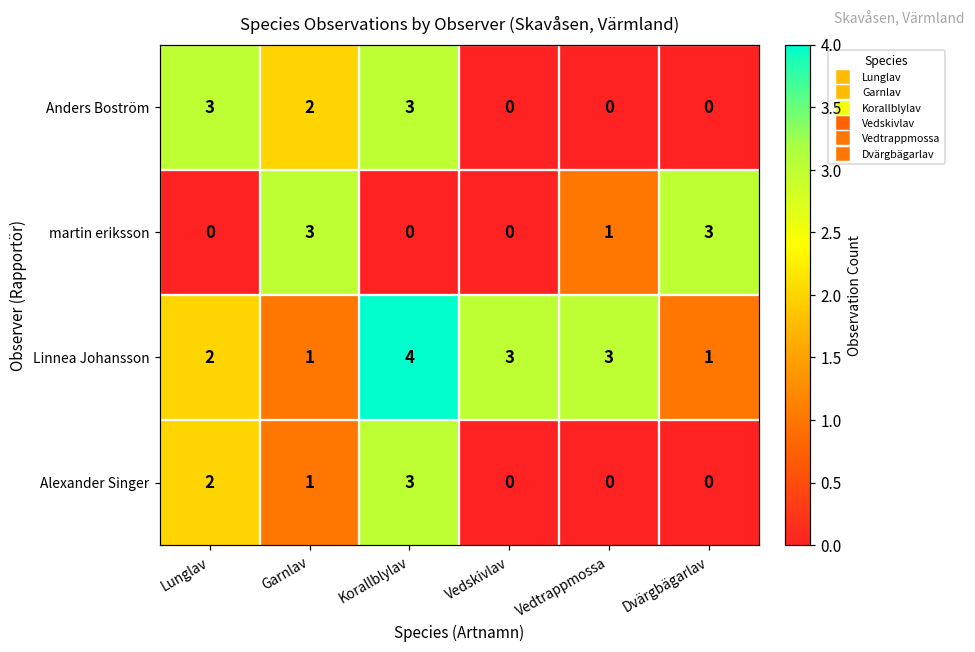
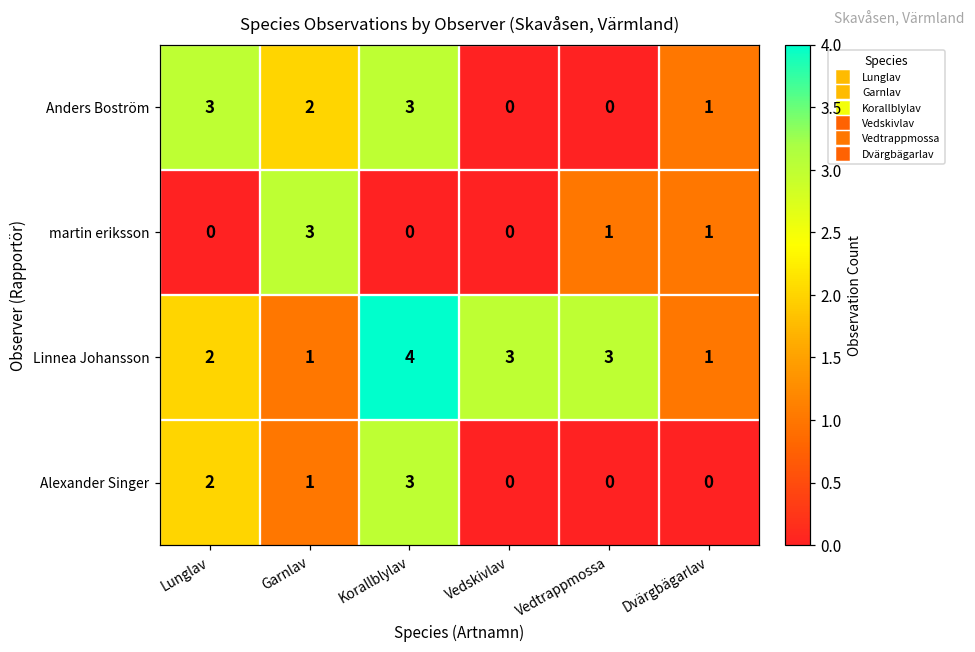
  {
    "Anders Boström": {
      "Lunglav": 3,
      "Garnlav": 2,
      "Korallblylav": 3,
      "Vedskivlav": 0,
      "Vedtrappmossa": 0,
-     "Dvärgbägarlav": 0
+     "Dvärgbägarlav": 1
    },
    "martin eriksson": {
      "Lunglav": 0,
      "Garnlav": 3,
      "Korallblylav": 0,
      "Vedskivlav": 0,
      "Vedtrappmossa": 1,
-     "Dvärgbägarlav": 3
+     "Dvärgbägarlav": 1
    },
    "Linnea Johansson": {
      "Lunglav": 2,
      "Garnlav": 1,
      "Korallblylav": 4,
      "Vedskivlav": 3,
      "Vedtrappmossa": 3,
      "Dvärgbägarlav": 1
    },
    "Alexander Singer": {
      "Lunglav": 2,
      "Garnlav": 1,
      "Korallblylav": 3,
      "Vedskivlav": 0,
      "Vedtrappmossa": 0,
      "Dvärgbägarlav": 0
    }
  }
